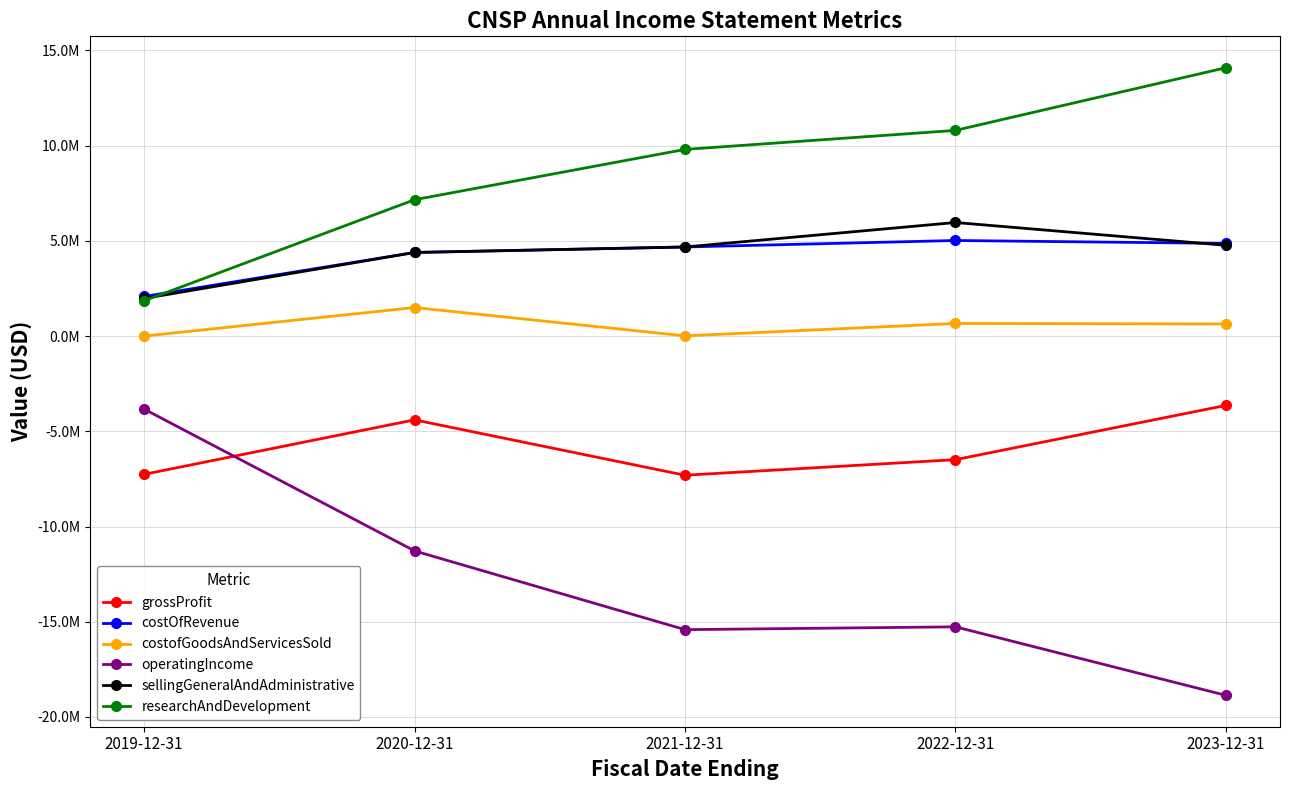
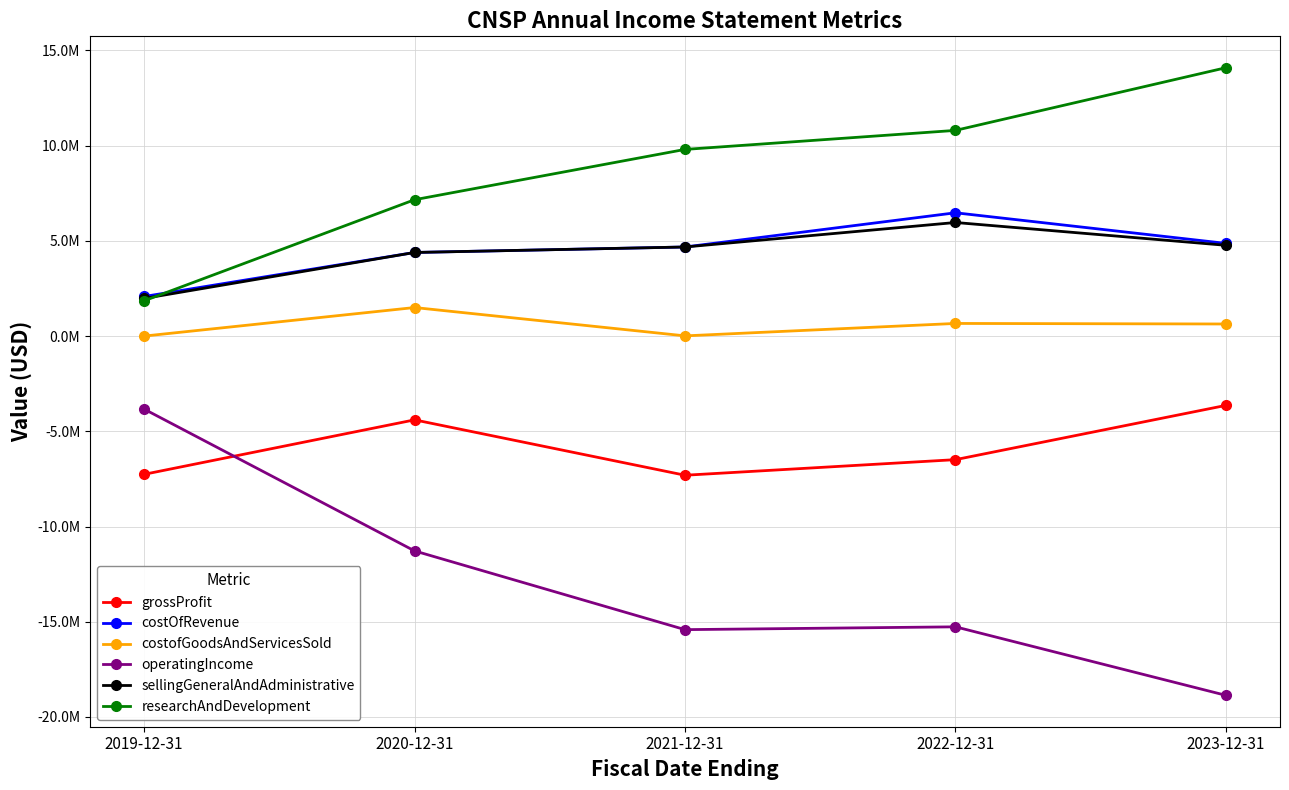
  {
    "grossProfit": {
      "2019-12-31": -7300000,
      "2020-12-31": -4400000,
      "2021-12-31": -7300000,
      "2022-12-31": -6500000,
      "2023-12-31": -3600000
    },
    "costOfRevenue": {
-     "2022-12-31": 5000000
+     "2022-12-31": 6500000
    },
    "costofGoodsAndServicesSold": {
      "2019-12-31": 0,
      "2020-12-31": 1500000,
      "2021-12-31": 0,
      "2022-12-31": 700000,
      "2023-12-31": 600000
    },
    "operatingIncome": {
      "2019-12-31": -3800000,
      "2020-12-31": -11300000,
      "2021-12-31": -15400000,
      "2022-12-31": -15300000,
      "2023-12-31": -18900000
    },
    "sellingGeneralAndAdministrative": {
      "2022-12-31": 6000000
    },
    "researchAndDevelopment": {
      "2020-12-31": 7200000,
      "2021-12-31": 9800000,
      "2022-12-31": 10800000,
      "2023-12-31": 14100000
    }
  }
